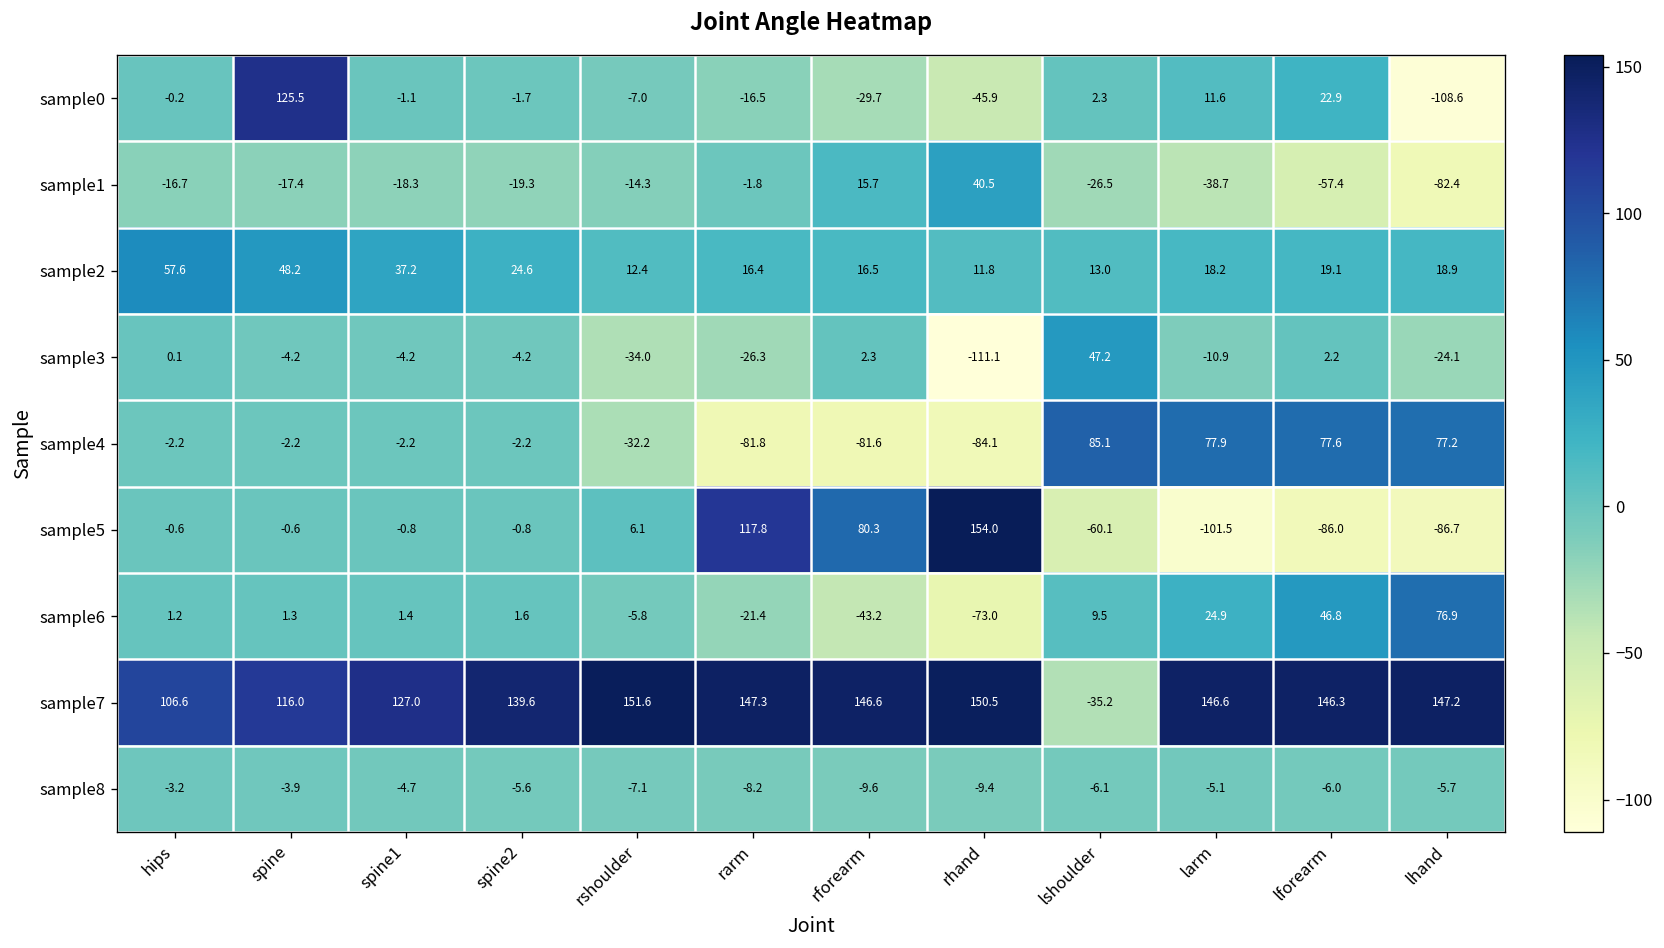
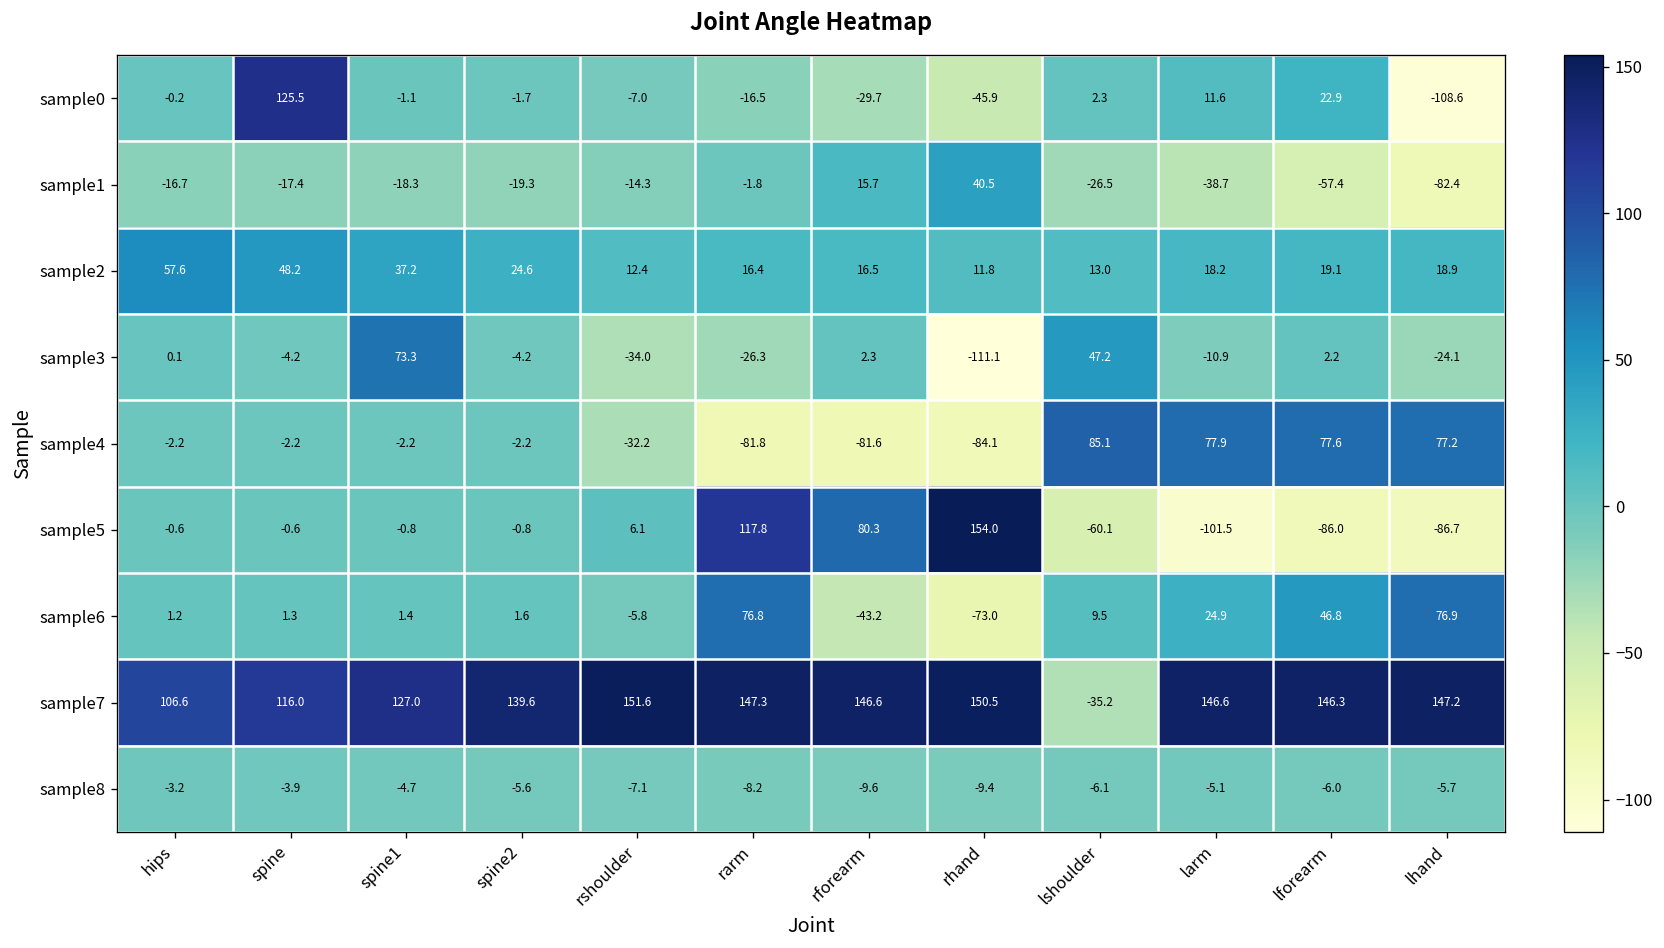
  {
    "sample0": {
      "hips": -0.2,
      "spine": 125.5,
      "spine1": -1.1,
      "spine2": -1.7,
      "rshoulder": -7.0,
      "rarm": -16.5,
      "rforearm": -29.7,
      "rhand": -45.9,
      "lshoulder": 2.3,
      "larm": 11.6,
      "lforearm": 22.9,
      "lhand": -108.6
    },
    "sample1": {
      "hips": -16.7,
      "spine": -17.4,
      "spine1": -18.3,
      "spine2": -19.3,
      "rshoulder": -14.3,
      "rarm": -1.8,
      "rforearm": 15.7,
      "rhand": 40.5,
      "lshoulder": -26.5,
      "larm": -38.7,
      "lforearm": -57.4,
      "lhand": -82.4
    },
    "sample2": {
      "hips": 57.6,
      "spine": 48.2,
      "spine1": 37.2,
      "spine2": 24.6,
      "rshoulder": 12.4,
      "rarm": 16.4,
      "rforearm": 16.5,
      "rhand": 11.8,
      "lshoulder": 13.0,
      "larm": 18.2,
      "lforearm": 19.1,
      "lhand": 18.9
    },
    "sample3": {
      "hips": 0.1,
      "spine": -4.2,
-     "spine1": -4.2,
+     "spine1": 73.3,
      "spine2": -4.2,
      "rshoulder": -34.0,
      "rarm": -26.3,
      "rforearm": 2.3,
      "rhand": -111.1,
      "lshoulder": 47.2,
      "larm": -10.9,
      "lforearm": 2.2,
      "lhand": -24.1
    },
    "sample4": {
      "hips": -2.2,
      "spine": -2.2,
      "spine1": -2.2,
      "spine2": -2.2,
      "rshoulder": -32.2,
      "rarm": -81.8,
      "rforearm": -81.6,
      "rhand": -84.1,
      "lshoulder": 85.1,
      "larm": 77.9,
      "lforearm": 77.6,
      "lhand": 77.2
    },
    "sample5": {
      "hips": -0.6,
      "spine": -0.6,
      "spine1": -0.8,
      "spine2": -0.8,
      "rshoulder": 6.1,
      "rarm": 117.8,
      "rforearm": 80.3,
      "rhand": 154.0,
      "lshoulder": -60.1,
      "larm": -101.5,
      "lforearm": -86.0,
      "lhand": -86.7
    },
    "sample6": {
      "hips": 1.2,
      "spine": 1.3,
      "spine1": 1.4,
      "spine2": 1.6,
      "rshoulder": -5.8,
-     "rarm": -21.4,
+     "rarm": 76.8,
      "rforearm": -43.2,
      "rhand": -73.0,
      "lshoulder": 9.5,
      "larm": 24.9,
      "lforearm": 46.8,
      "lhand": 76.9
    },
    "sample7": {
      "hips": 106.6,
      "spine": 116.0,
      "spine1": 127.0,
      "spine2": 139.6,
      "rshoulder": 151.6,
      "rarm": 147.3,
      "rforearm": 146.6,
      "rhand": 150.5,
      "lshoulder": -35.2,
      "larm": 146.6,
      "lforearm": 146.3,
      "lhand": 147.2
    },
    "sample8": {
      "hips": -3.2,
      "spine": -3.9,
      "spine1": -4.7,
      "spine2": -5.6,
      "rshoulder": -7.1,
      "rarm": -8.2,
      "rforearm": -9.6,
      "rhand": -9.4,
      "lshoulder": -6.1,
      "larm": -5.1,
      "lforearm": -6.0,
      "lhand": -5.7
    }
  }
